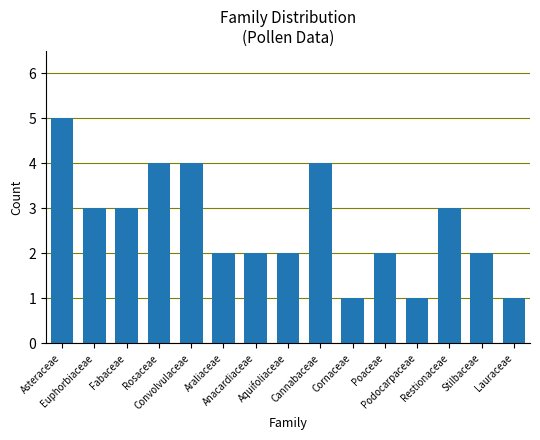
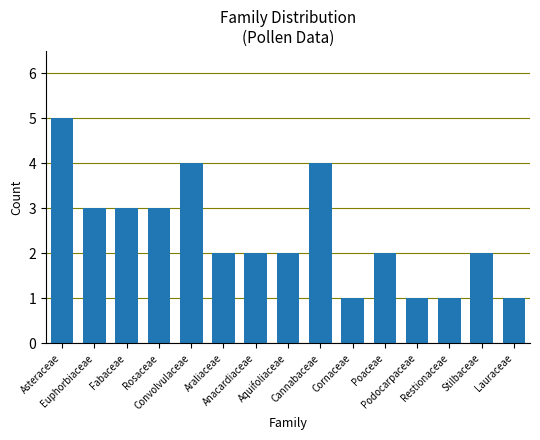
  {
    "Asteraceae": 5,
    "Euphorbiaceae": 3,
    "Fabaceae": 3,
-   "Rosaceae": 4,
+   "Rosaceae": 3,
    "Convolvulaceae": 4,
    "Araliaceae": 2,
    "Anacardiaceae": 2,
    "Aquifoliaceae": 2,
    "Cannabaceae": 4,
    "Cornaceae": 1,
    "Poaceae": 2,
    "Podocarpaceae": 1,
-   "Restionaceae": 3,
+   "Restionaceae": 1,
    "Stilbaceae": 2,
    "Lauraceae": 1
  }
